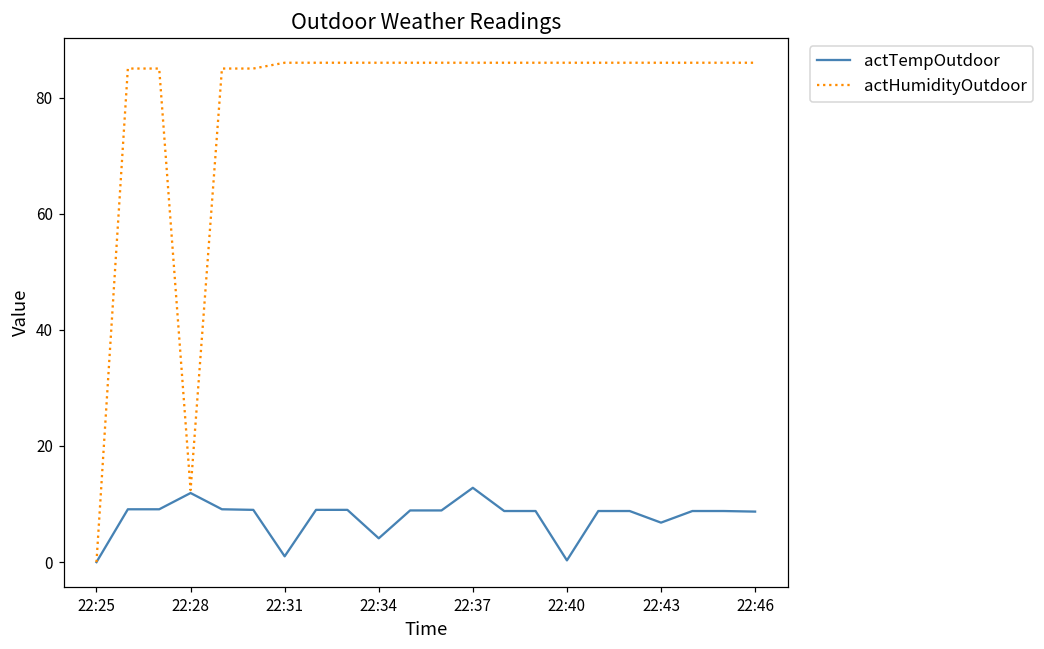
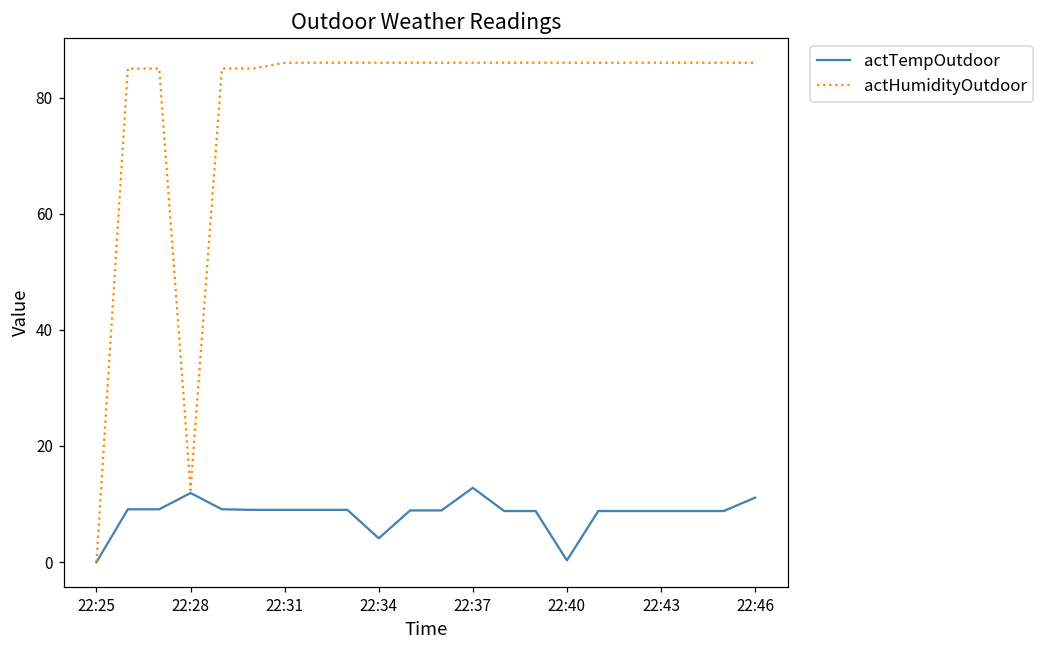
  {
    "actTempOutdoor": {
      "22:28": 12,
-     "22:31": 1,
+     "22:31": 9,
      "22:34": 4,
      "22:37": 13,
      "22:40": 0,
-     "22:43": 7,
-     "22:46": 9
+     "22:43": 9,
+     "22:46": 11
    },
    "actHumidityOutdoor": {
      "22:28": 12,
      "22:31": 86,
      "22:34": 86,
      "22:37": 86,
      "22:40": 86,
      "22:43": 86,
      "22:46": 86
    }
  }
